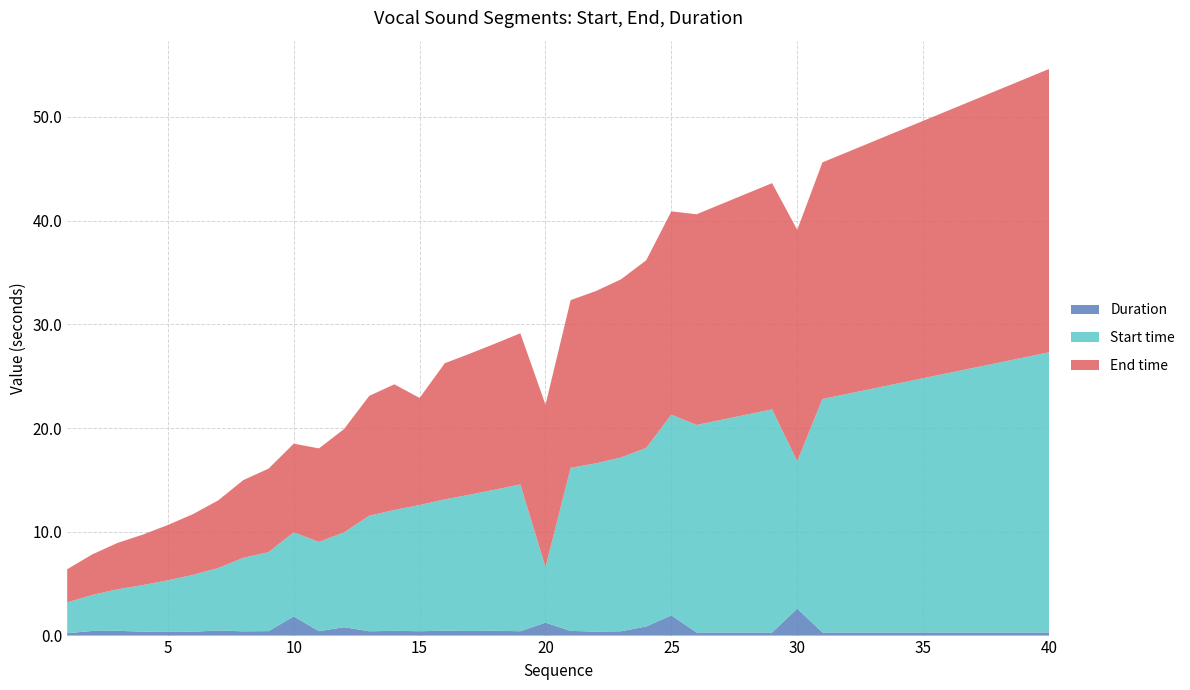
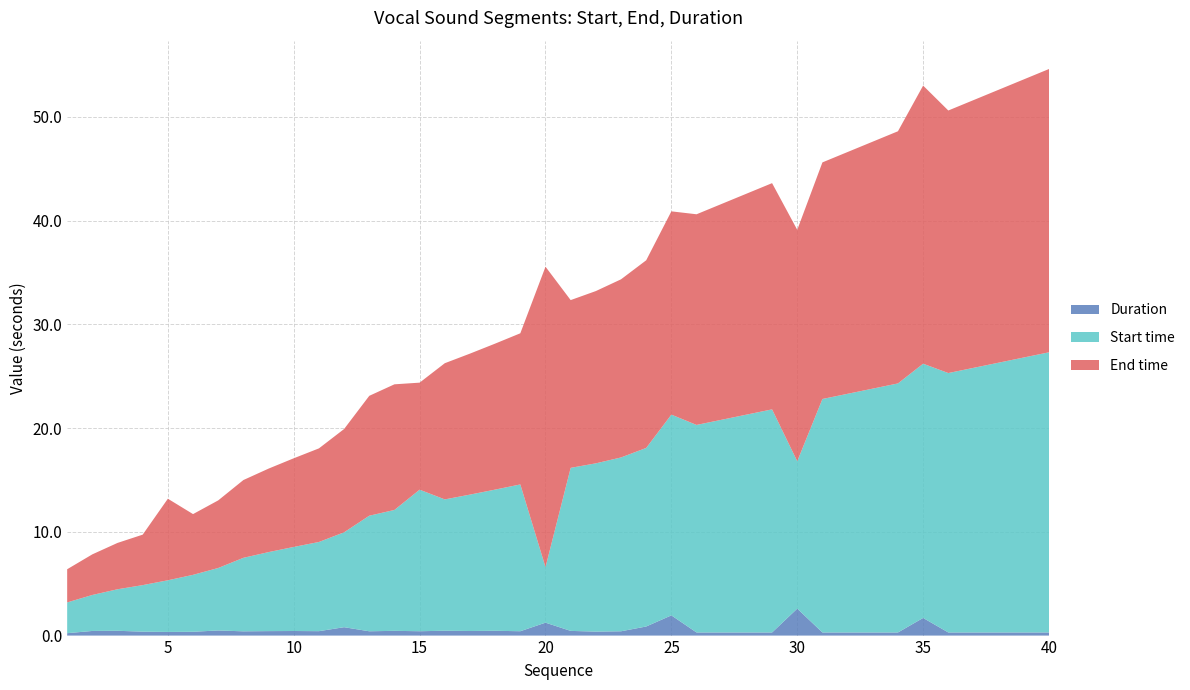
  {
    "Duration": {
      "5": 0.4,
-     "10": 1.9,
+     "10": 0.4,
      "15": 0.4,
      "20": 1.2,
      "25": 1.9,
      "30": 2.6,
-     "35": 0.3,
+     "35": 1.7,
      "40": 0.3
    },
    "Start time": {
      "5": 5.0,
      "10": 8.1,
-     "15": 12.2,
+     "15": 13.6,
      "20": 5.3,
      "25": 19.3,
      "30": 14.2,
      "35": 24.5,
      "40": 27.0
    },
    "End time": {
-     "5": 5.3,
+     "5": 7.9,
      "10": 8.5,
      "15": 10.3,
-     "20": 15.7,
+     "20": 29.0,
      "25": 19.6,
      "30": 22.3,
-     "35": 24.8,
+     "35": 26.8,
      "40": 27.3
    }
  }
